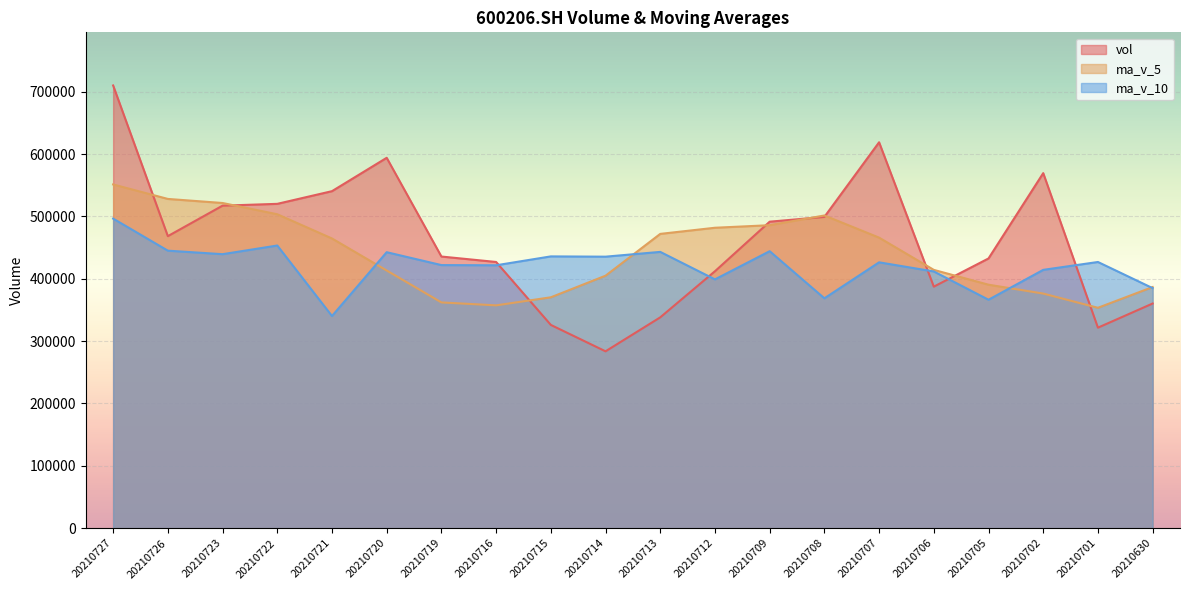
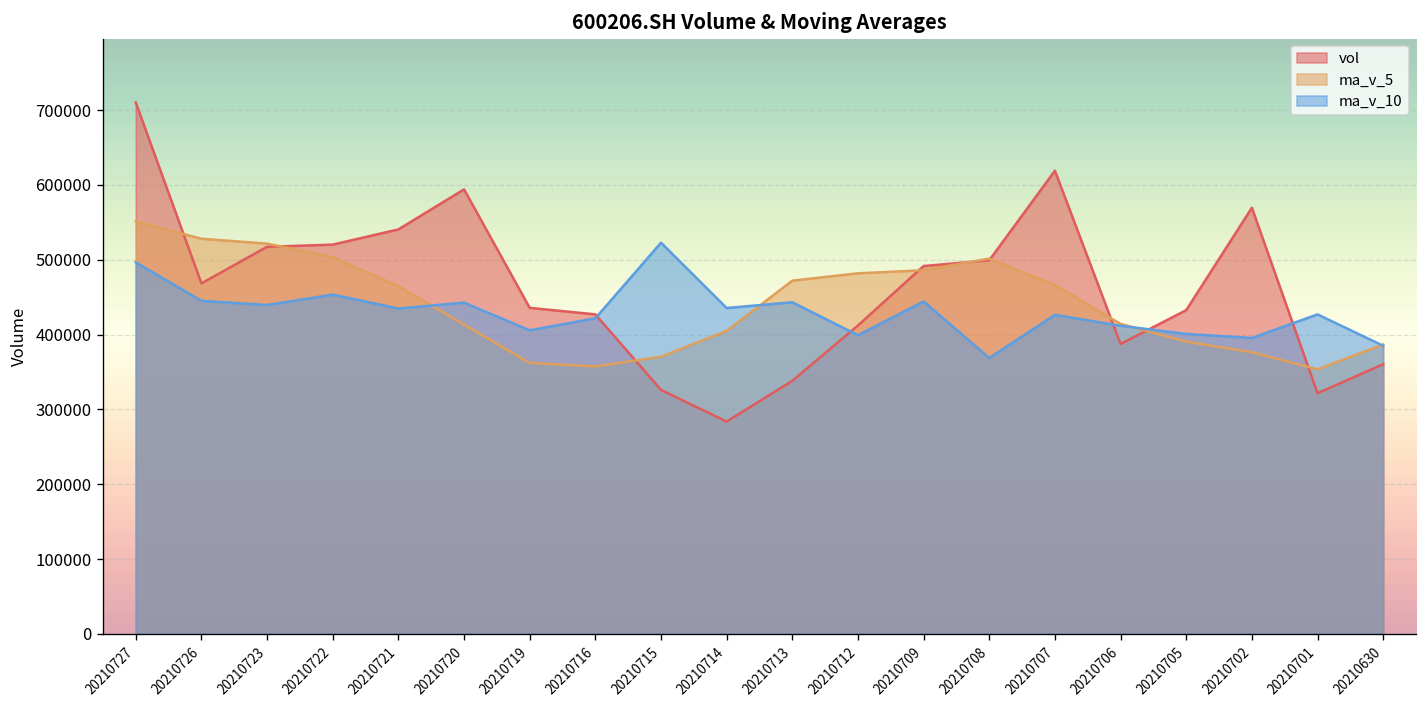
  {
    "ma_v_10": {
      "20210727": 500000,
      "20210726": 450000,
      "20210723": 440000,
      "20210722": 450000,
-     "20210721": 340000,
+     "20210721": 430000,
      "20210720": 440000,
-     "20210719": 420000,
+     "20210719": 410000,
      "20210716": 420000,
-     "20210715": 440000,
+     "20210715": 520000,
      "20210714": 440000,
      "20210713": 440000,
      "20210712": 400000,
      "20210709": 440000,
      "20210708": 370000,
      "20210707": 430000,
-     "20210705": 370000,
-     "20210702": 410000,
+     "20210705": 400000,
+     "20210702": 400000,
      "20210701": 430000
    }
  }
